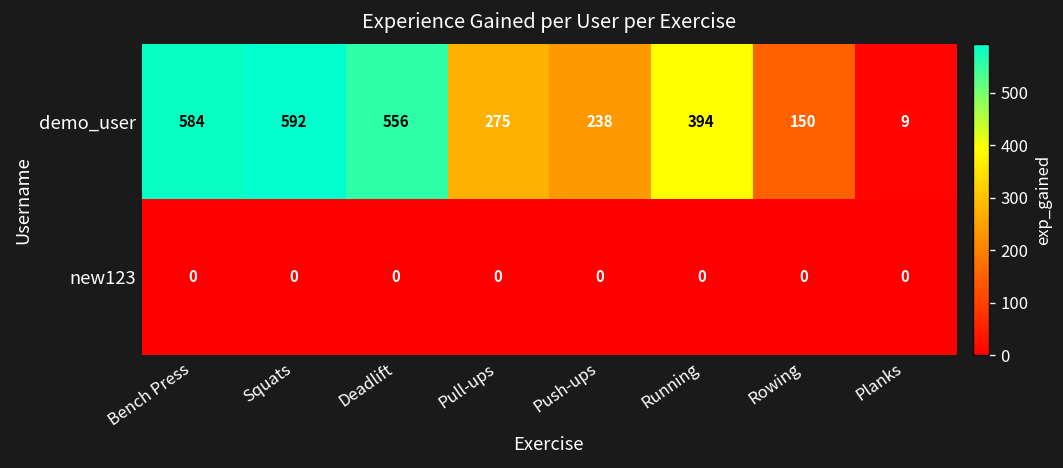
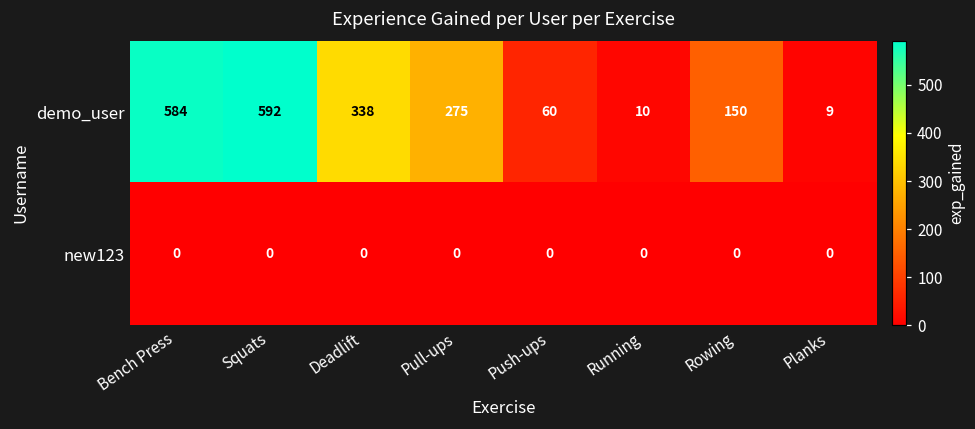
  {
    "demo_user": {
      "Bench Press": 584,
      "Squats": 592,
-     "Deadlift": 556,
+     "Deadlift": 338,
      "Pull-ups": 275,
-     "Push-ups": 238,
-     "Running": 394,
+     "Push-ups": 60,
+     "Running": 10,
      "Rowing": 150,
      "Planks": 9
    },
    "new123": {
      "Bench Press": 0,
      "Squats": 0,
      "Deadlift": 0,
      "Pull-ups": 0,
      "Push-ups": 0,
      "Running": 0,
      "Rowing": 0,
      "Planks": 0
    }
  }
